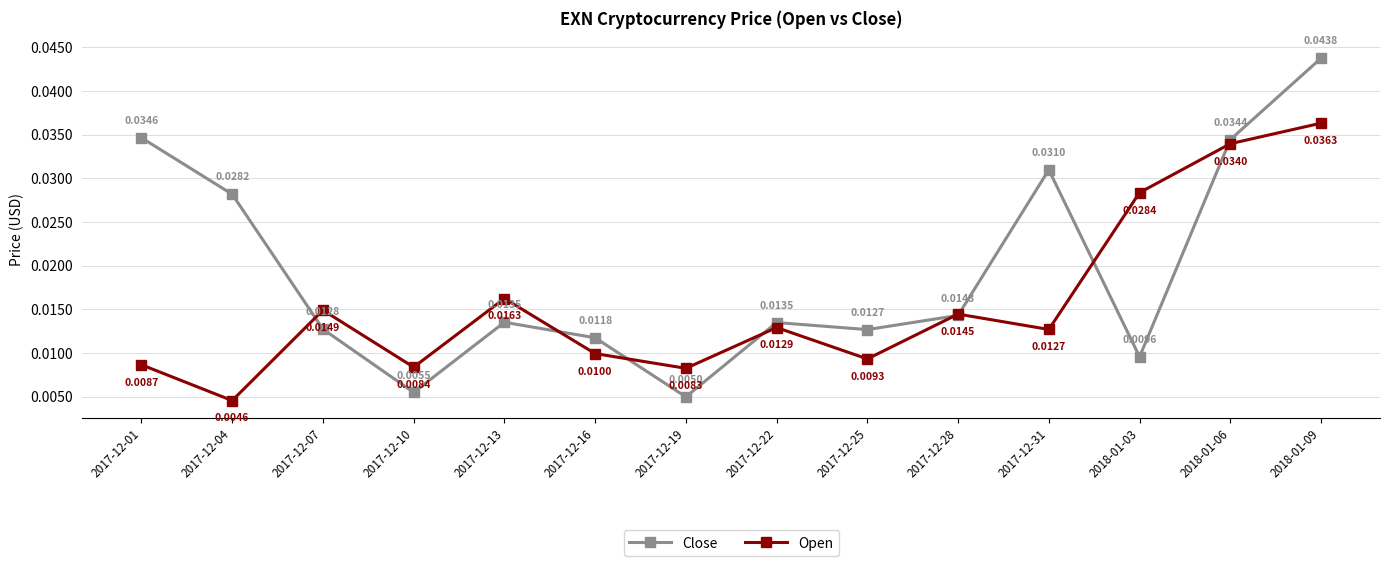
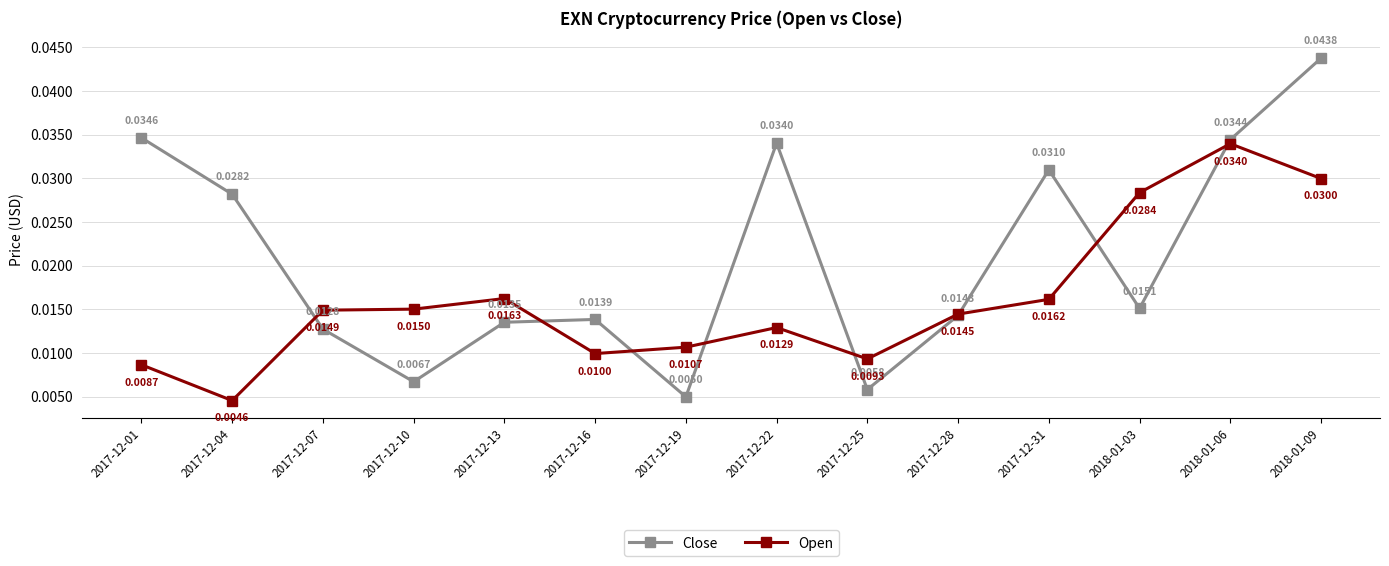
  {
    "Close": {
      "2017-12-01": 0.0346,
      "2017-12-04": 0.0282,
-     "2017-12-10": 0.0055,
-     "2017-12-16": 0.0118,
+     "2017-12-10": 0.0067,
+     "2017-12-16": 0.0139,
      "2017-12-19": 0.0050,
-     "2017-12-22": 0.0135,
-     "2017-12-25": 0.0127,
+     "2017-12-22": 0.0340,
+     "2017-12-25": 0.0058,
      "2017-12-31": 0.0310,
-     "2018-01-03": 0.0096,
+     "2018-01-03": 0.0151,
      "2018-01-06": 0.0344,
      "2018-01-09": 0.0438
    },
    "Open": {
      "2017-12-01": 0.0087,
      "2017-12-04": 0.0046,
-     "2017-12-10": 0.0084,
+     "2017-12-10": 0.0150,
      "2017-12-16": 0.0100,
-     "2017-12-19": 0.0083,
+     "2017-12-19": 0.0107,
      "2017-12-22": 0.0129,
-     "2017-12-31": 0.0127,
+     "2017-12-31": 0.0162,
      "2018-01-03": 0.0284,
      "2018-01-06": 0.0340,
-     "2018-01-09": 0.0363
+     "2018-01-09": 0.0300
    }
  }
